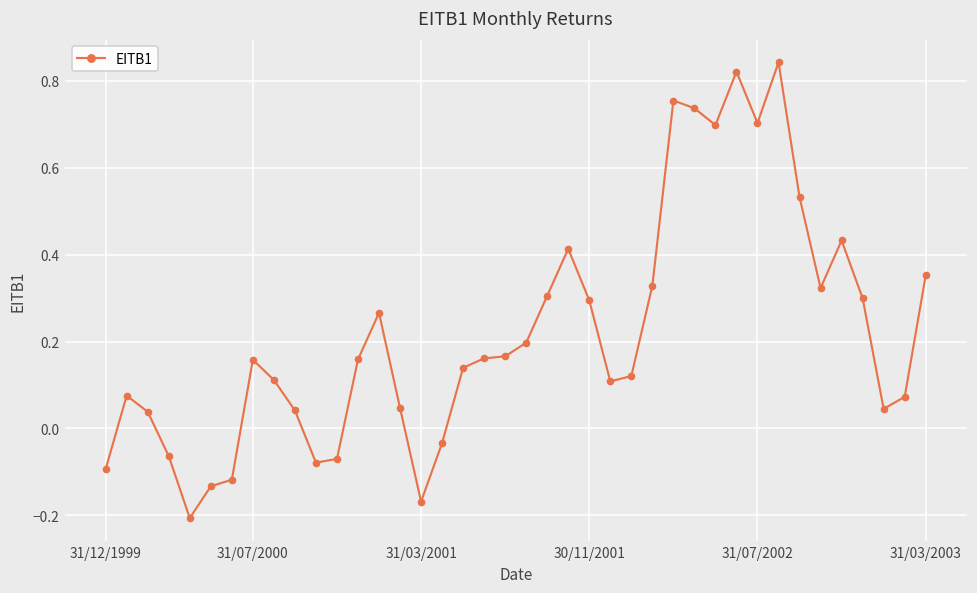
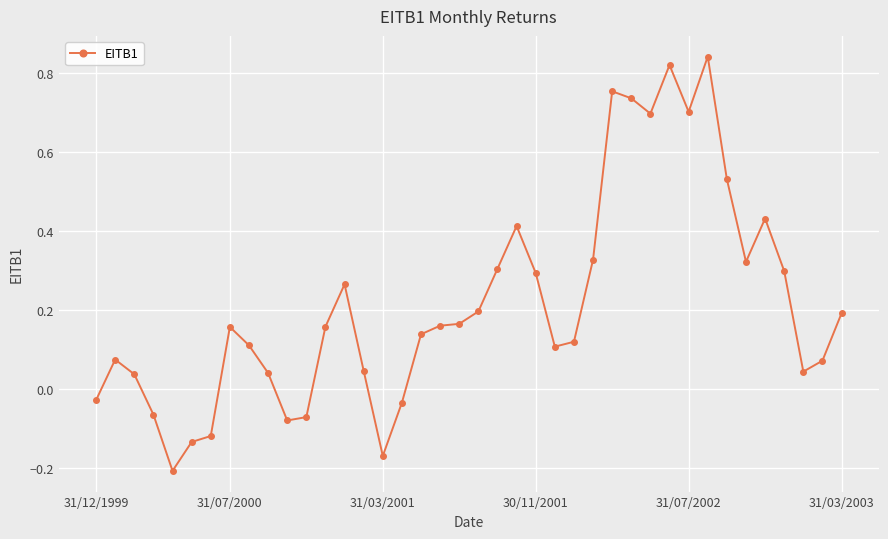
  {
-   "31/12/1999": -0.09,
+   "31/12/1999": -0.03,
    "31/07/2000": 0.16,
    "31/03/2001": -0.17,
    "30/11/2001": 0.29,
    "31/07/2002": 0.70,
-   "31/03/2003": 0.35
+   "31/03/2003": 0.19
  }
